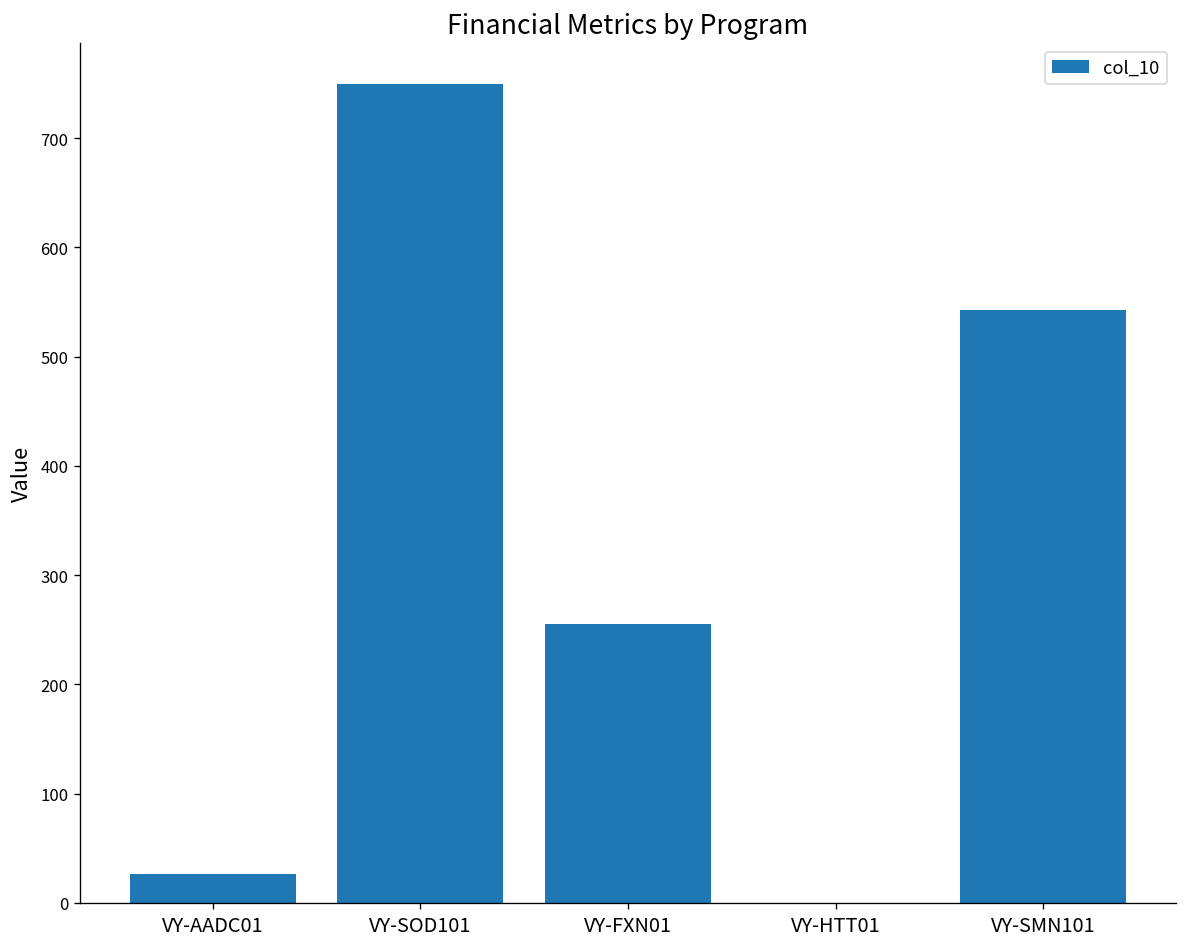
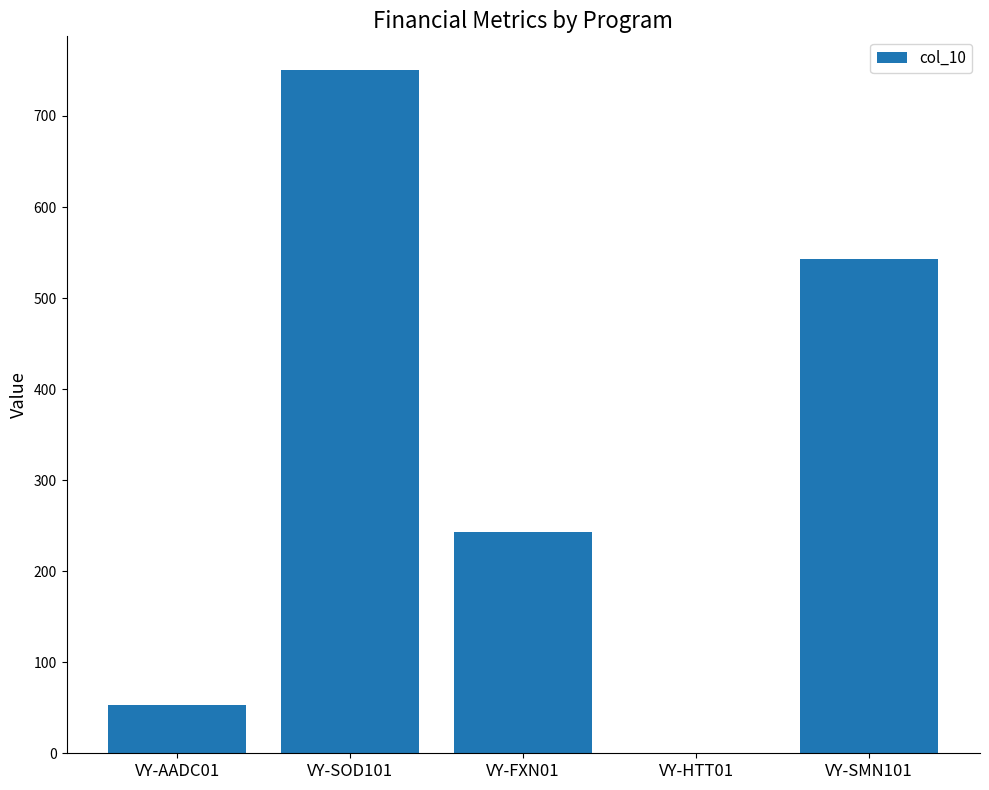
  {
-   "VY-AADC01": 30,
+   "VY-AADC01": 50,
    "VY-SOD101": 750,
-   "VY-FXN01": 260,
+   "VY-FXN01": 240,
    "VY-HTT01": 0,
    "VY-SMN101": 540
  }
